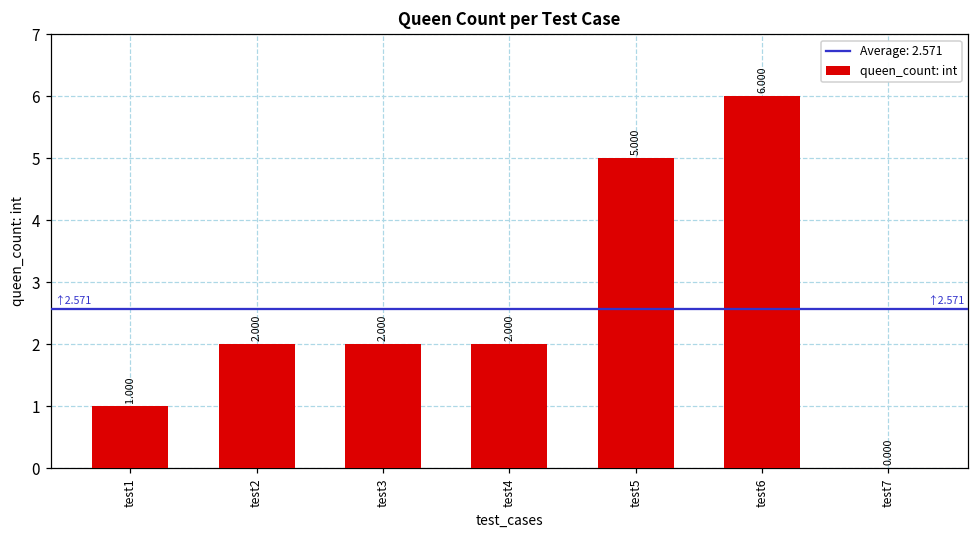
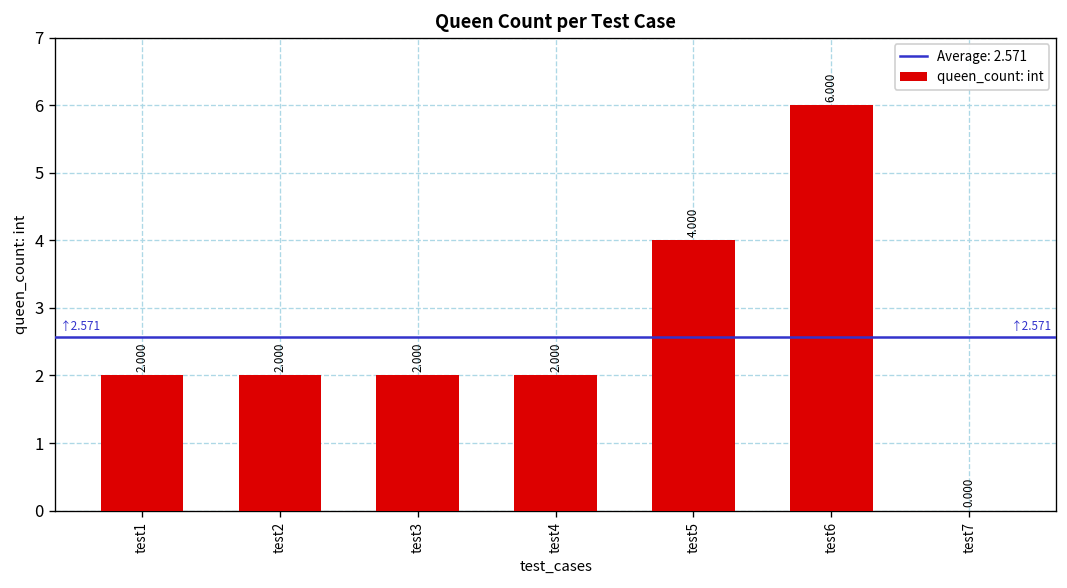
  {
-   "test1": 1.000,
+   "test1": 2.000,
    "test2": 2.000,
    "test3": 2.000,
    "test4": 2.000,
-   "test5": 5.000,
+   "test5": 4.000,
    "test6": 6.000,
    "test7": 0.000
  }
